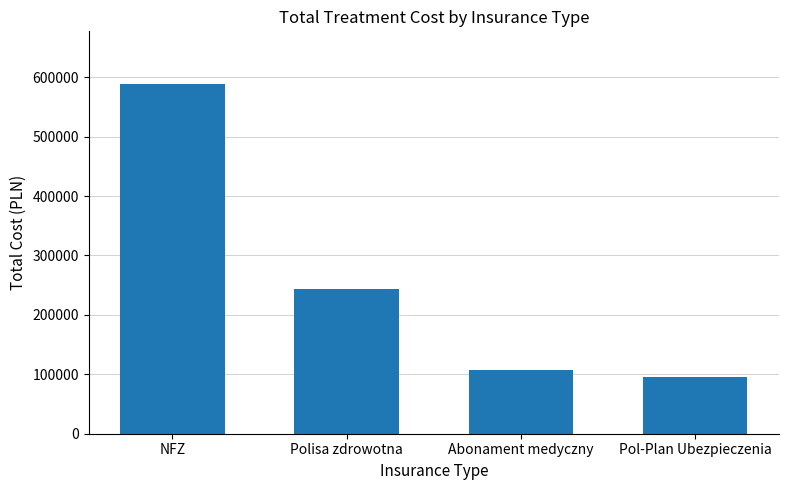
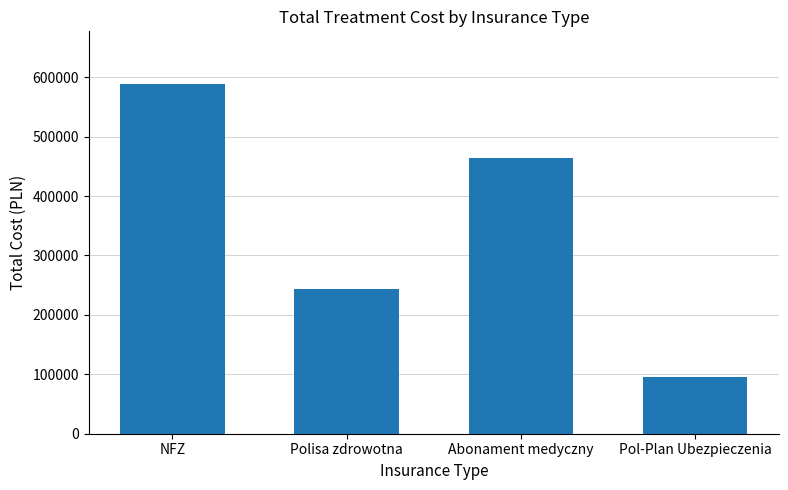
  {
    "NFZ": 590000,
    "Polisa zdrowotna": 240000,
-   "Abonament medyczny": 110000,
+   "Abonament medyczny": 460000,
    "Pol-Plan Ubezpieczenia": 100000
  }
